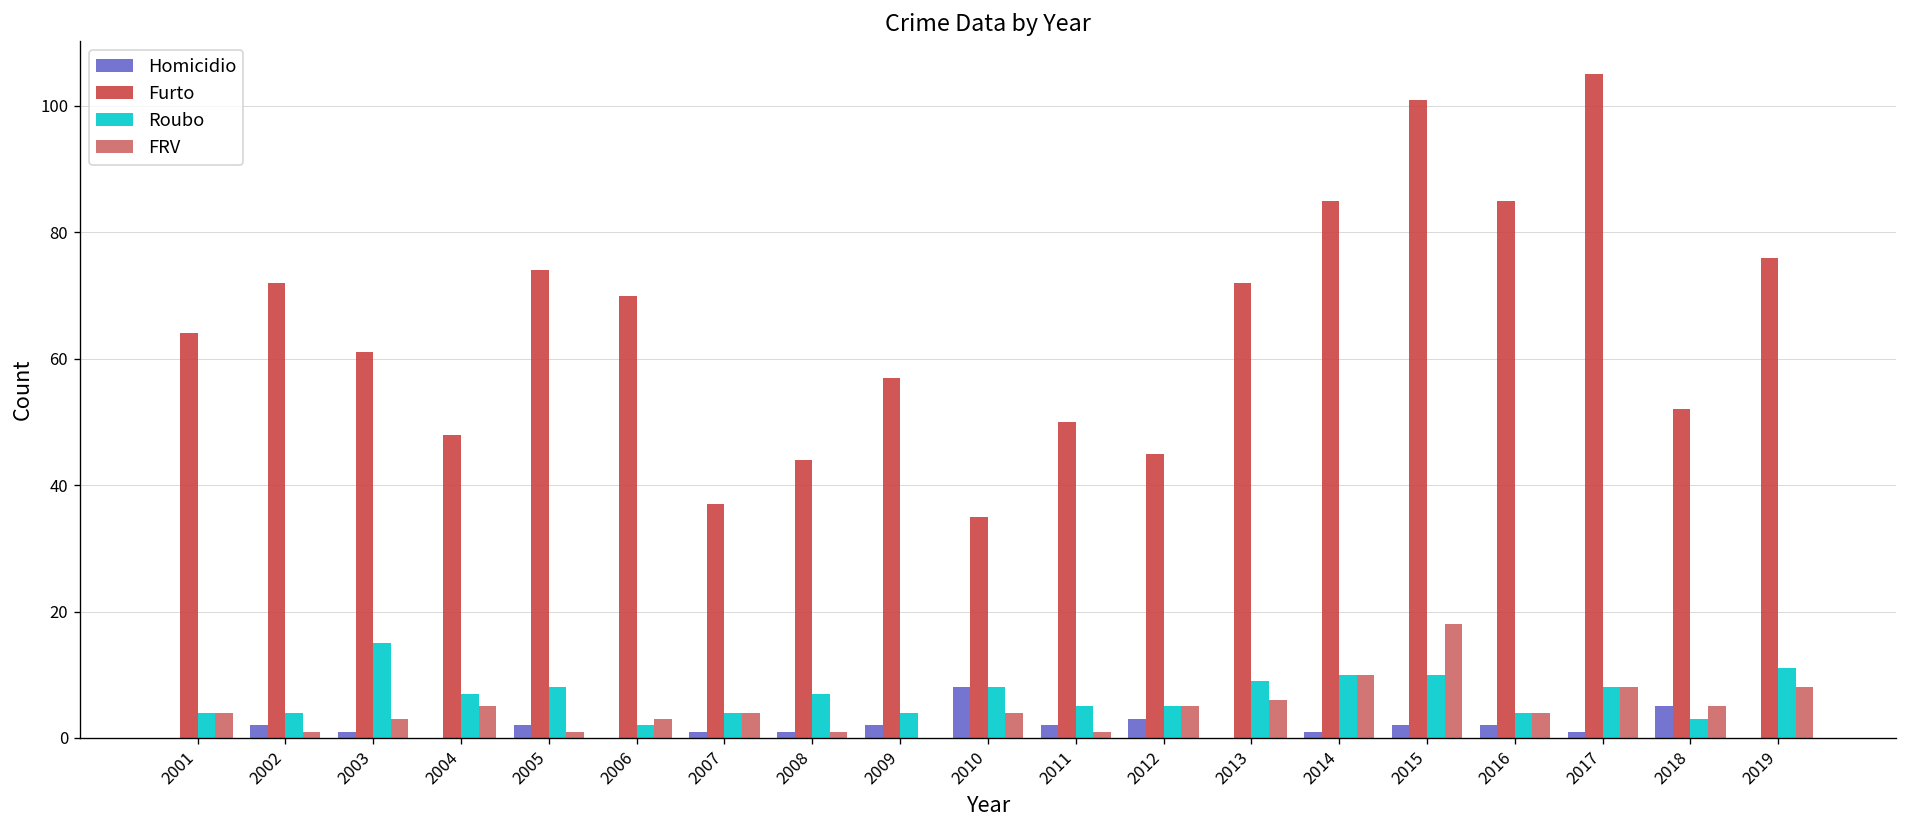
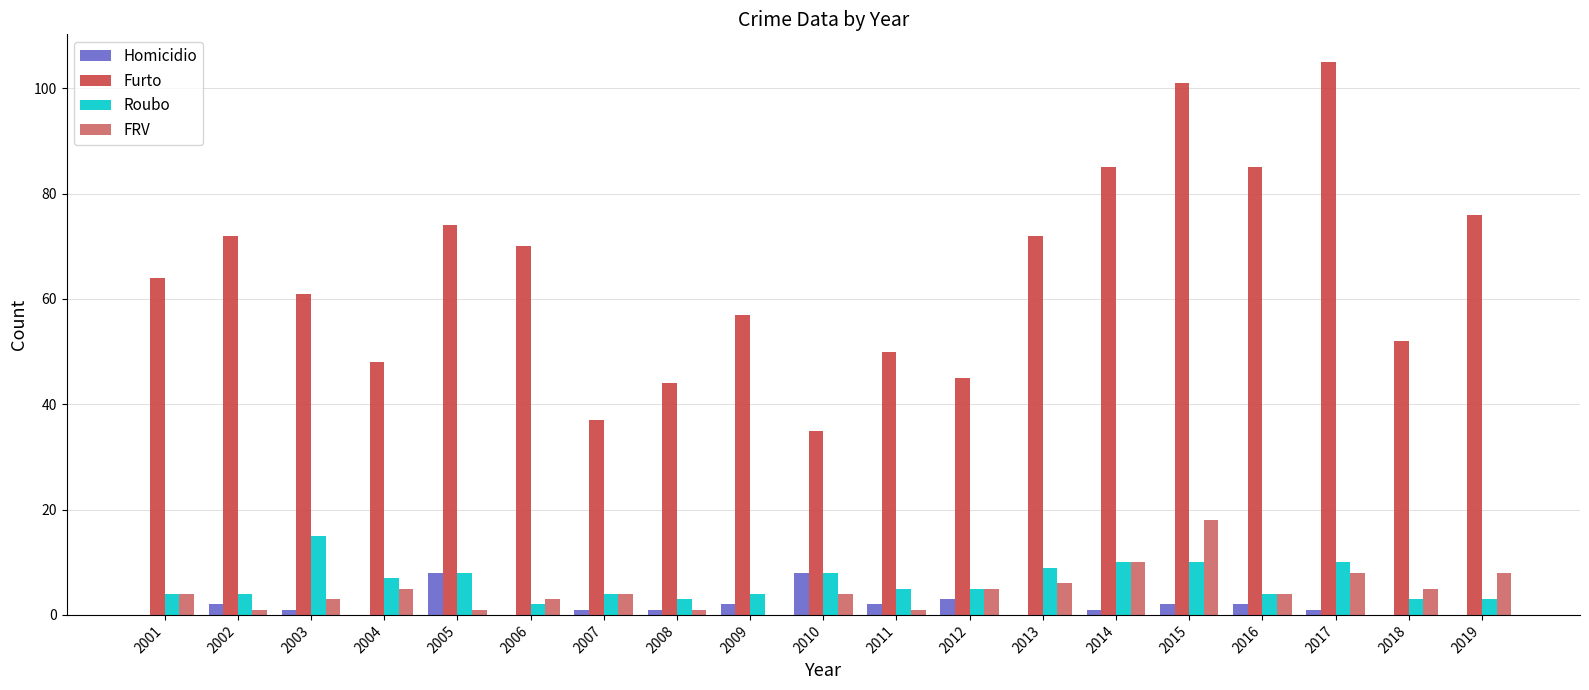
  {
    "Homicidio": {
      "2001": 0,
      "2002": 2,
      "2003": 1,
      "2004": 0,
-     "2005": 2,
+     "2005": 8,
      "2006": 0,
      "2007": 1,
      "2008": 1,
      "2009": 2,
      "2010": 8,
      "2011": 2,
      "2012": 3,
      "2013": 0,
      "2014": 1,
      "2015": 2,
      "2016": 2,
      "2017": 1,
-     "2018": 5,
+     "2018": 0,
      "2019": 0
    },
    "Roubo": {
      "2001": 4,
      "2002": 4,
      "2003": 15,
      "2004": 7,
      "2005": 8,
      "2006": 2,
      "2007": 4,
-     "2008": 7,
+     "2008": 3,
      "2009": 4,
      "2010": 8,
      "2011": 5,
      "2012": 5,
      "2013": 9,
      "2014": 10,
      "2015": 10,
      "2016": 4,
-     "2017": 8,
+     "2017": 10,
      "2018": 3,
-     "2019": 11
+     "2019": 3
    }
  }
